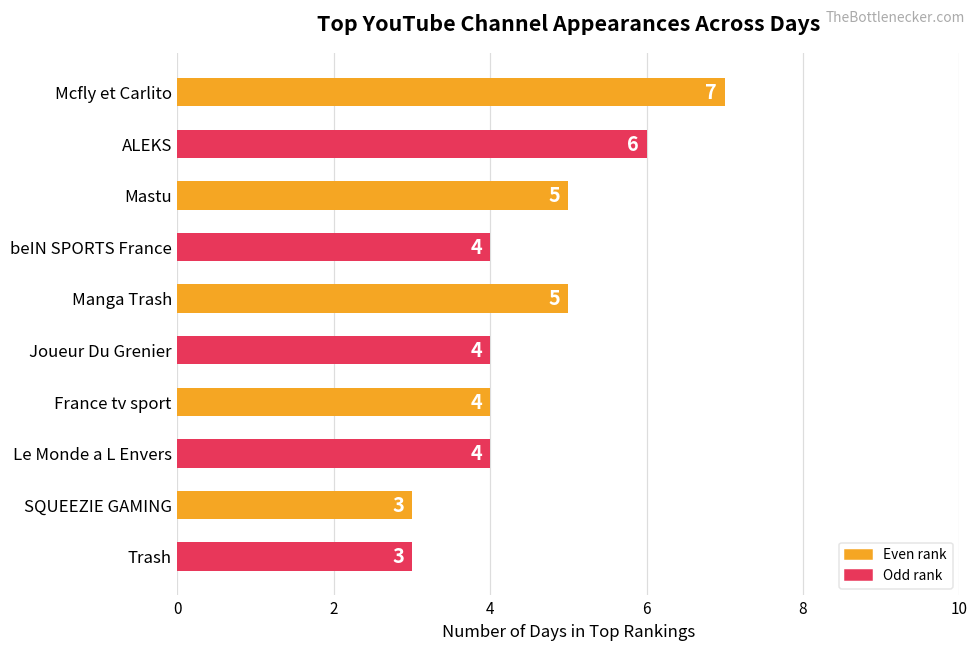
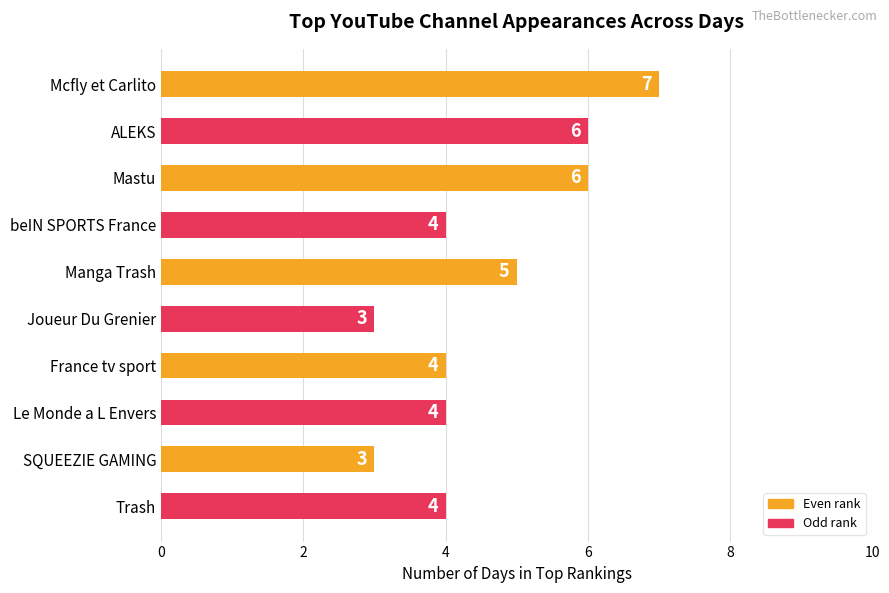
  {
    "Mcfly et Carlito": 7,
    "ALEKS": 6,
-   "Mastu": 5,
+   "Mastu": 6,
    "beIN SPORTS France": 4,
    "Manga Trash": 5,
-   "Joueur Du Grenier": 4,
+   "Joueur Du Grenier": 3,
    "France tv sport": 4,
    "Le Monde a L Envers": 4,
    "SQUEEZIE GAMING": 3,
-   "Trash": 3
+   "Trash": 4
  }
